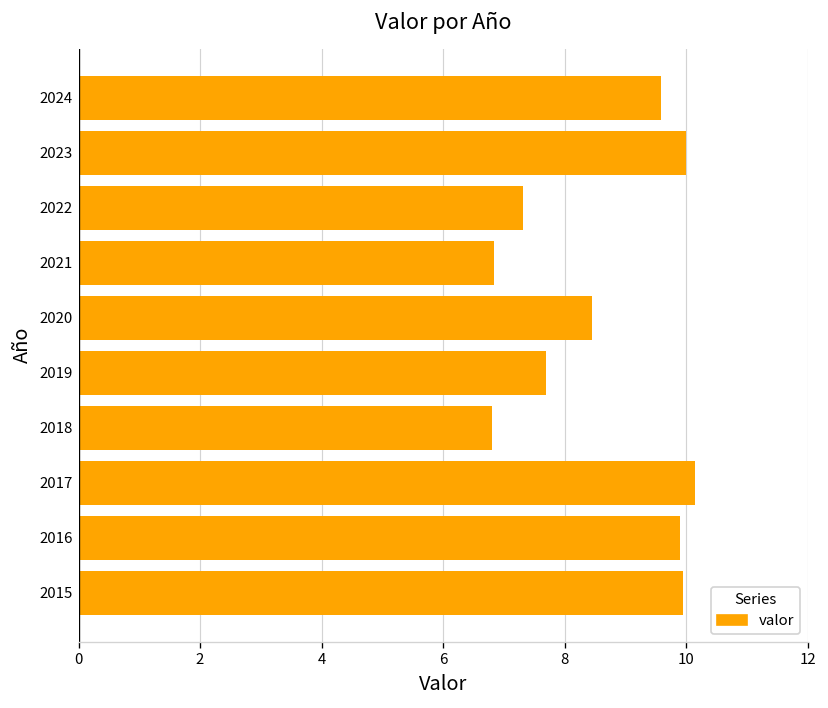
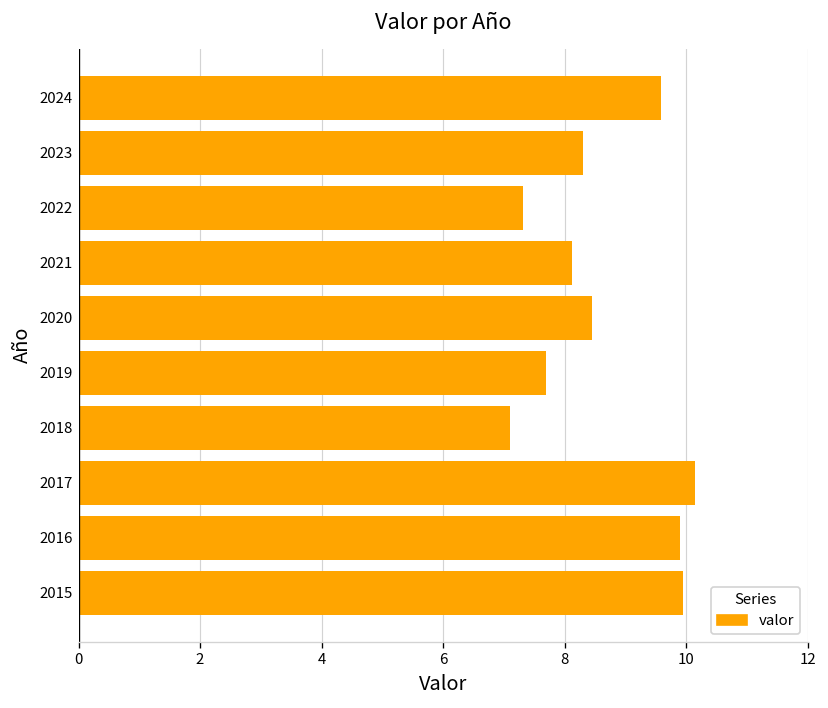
  {
    "2024": 9.6,
-   "2023": 10.0,
+   "2023": 8.3,
    "2022": 7.3,
-   "2021": 6.8,
+   "2021": 8.1,
    "2020": 8.5,
    "2019": 7.7,
-   "2018": 6.8,
+   "2018": 7.1,
    "2017": 10.1,
    "2016": 9.9,
    "2015": 10.0
  }
